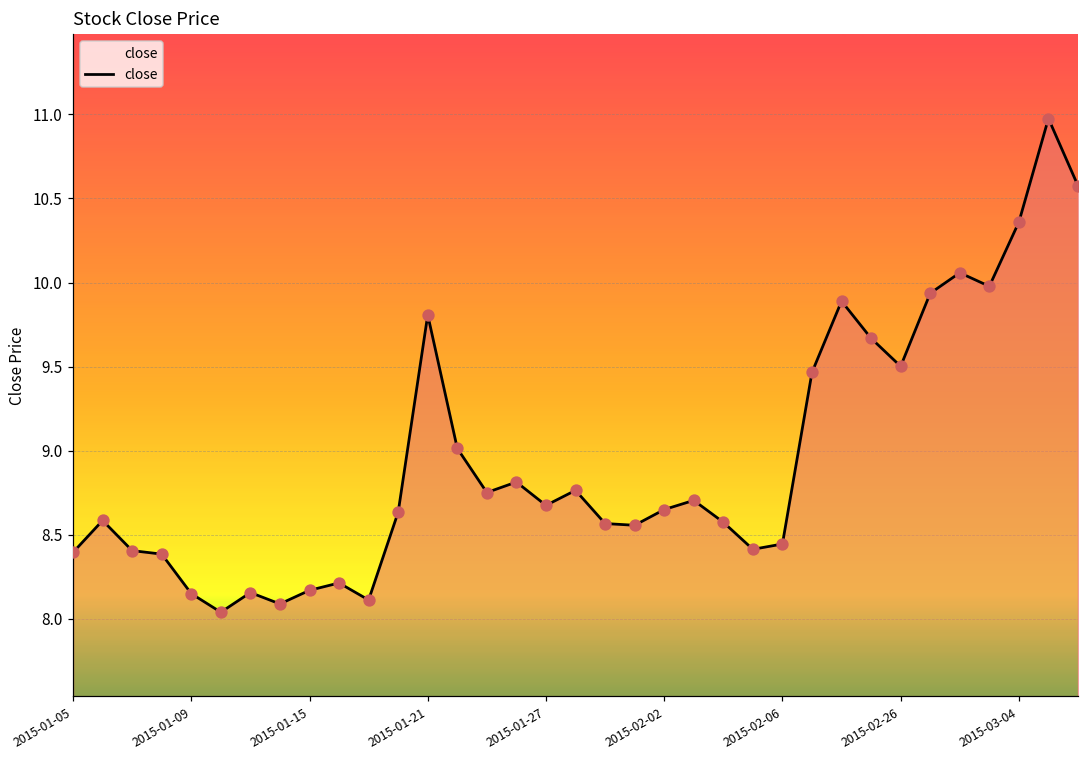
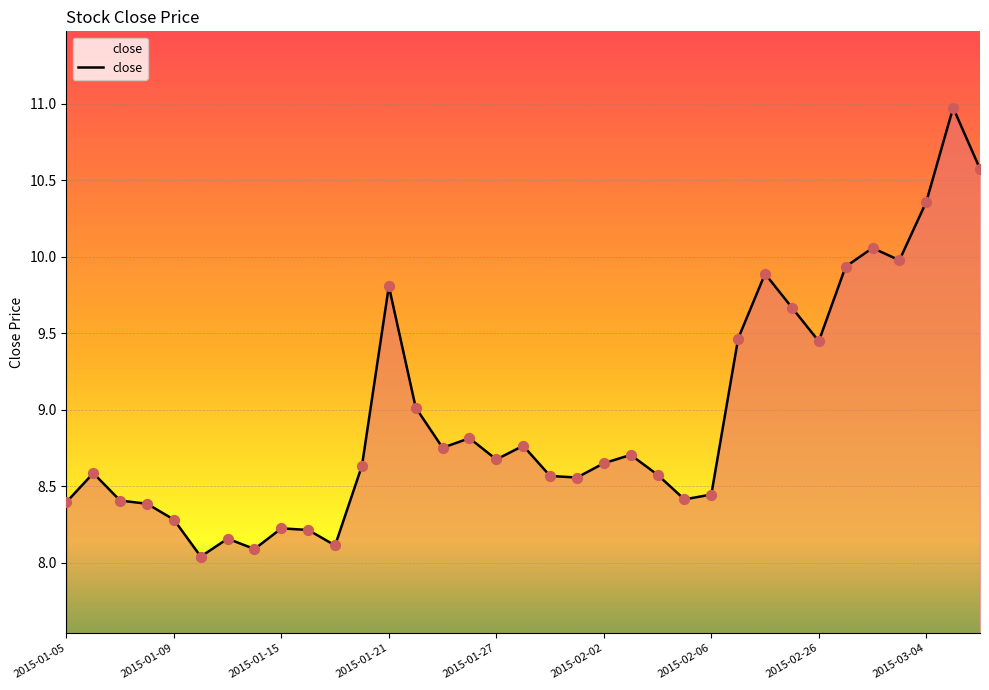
  {
    "2015-01-05": 8.40,
-   "2015-01-09": 8.15,
-   "2015-01-15": 8.17,
+   "2015-01-09": 8.28,
+   "2015-01-15": 8.22,
    "2015-01-21": 9.81,
    "2015-01-27": 8.67,
    "2015-02-02": 8.65,
    "2015-02-06": 8.45,
-   "2015-02-26": 9.50,
+   "2015-02-26": 9.45,
    "2015-03-04": 10.36
  }
